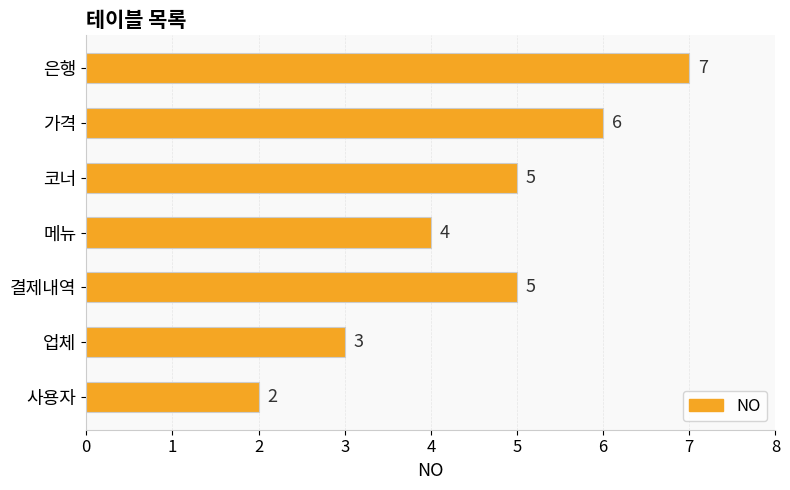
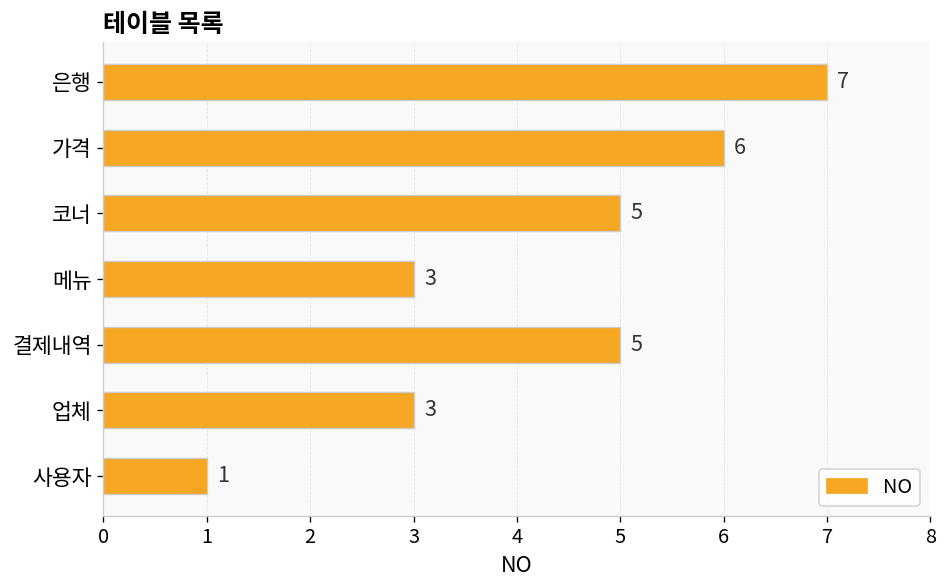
  {
    "은행": 7,
    "가격": 6,
    "코너": 5,
-   "메뉴": 4,
+   "메뉴": 3,
    "결제내역": 5,
    "업체": 3,
-   "사용자": 2
+   "사용자": 1
  }
